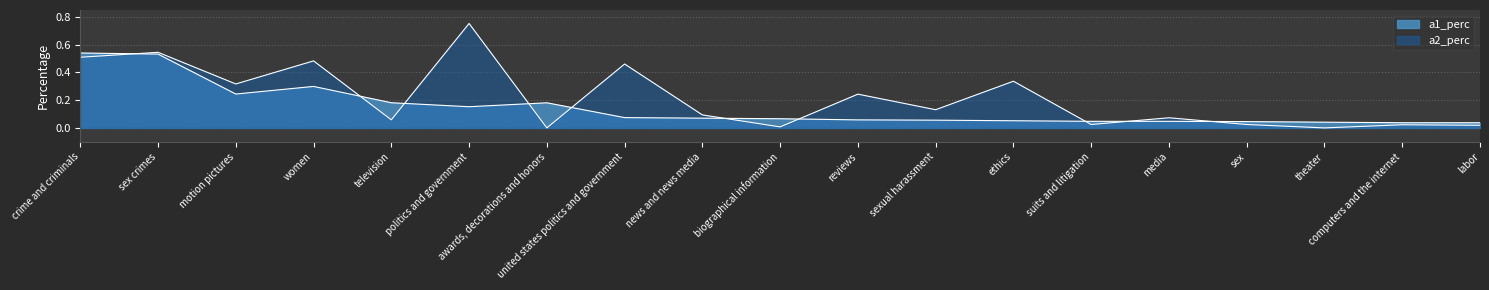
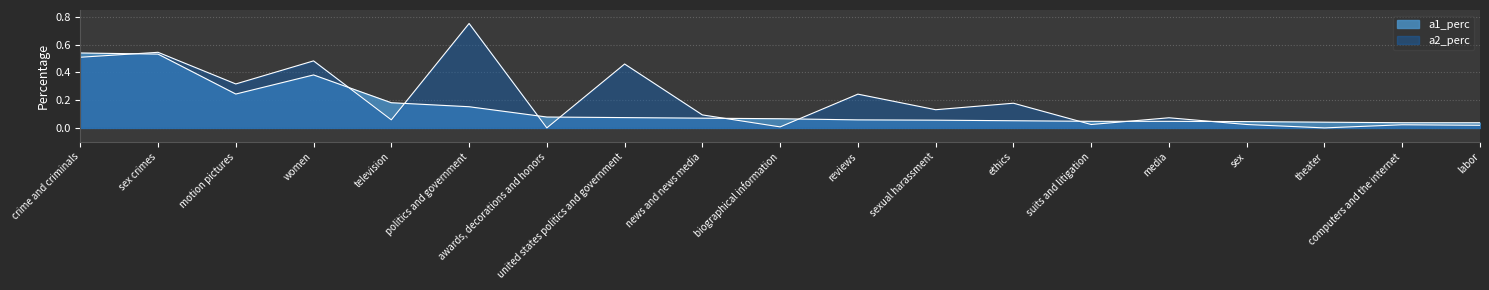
  {
    "a1_perc": {
      "crime and criminals": 0.54,
      "motion pictures": 0.24,
-     "women": 0.30,
+     "women": 0.38,
      "television": 0.18,
      "politics and government": 0.15,
-     "awards, decorations and honors": 0.18,
+     "awards, decorations and honors": 0.08,
      "united states politics and government": 0.07,
      "news and news media": 0.07,
      "biographical information": 0.07,
      "reviews": 0.06,
      "sexual harassment": 0.06,
      "ethics": 0.05,
      "suits and litigation": 0.05,
      "media": 0.05,
      "sex": 0.05,
      "theater": 0.04,
      "labor": 0.04
    },
    "a2_perc": {
      "crime and criminals": 0.51,
      "motion pictures": 0.32,
      "women": 0.48,
      "television": 0.06,
      "politics and government": 0.75,
      "awards, decorations and honors": 0.00,
      "united states politics and government": 0.46,
      "news and news media": 0.09,
      "biographical information": 0.01,
      "reviews": 0.24,
      "sexual harassment": 0.13,
-     "ethics": 0.34,
+     "ethics": 0.18,
      "suits and litigation": 0.02,
      "media": 0.07,
      "sex": 0.02,
      "theater": 0.00,
      "labor": 0.02
    }
  }
